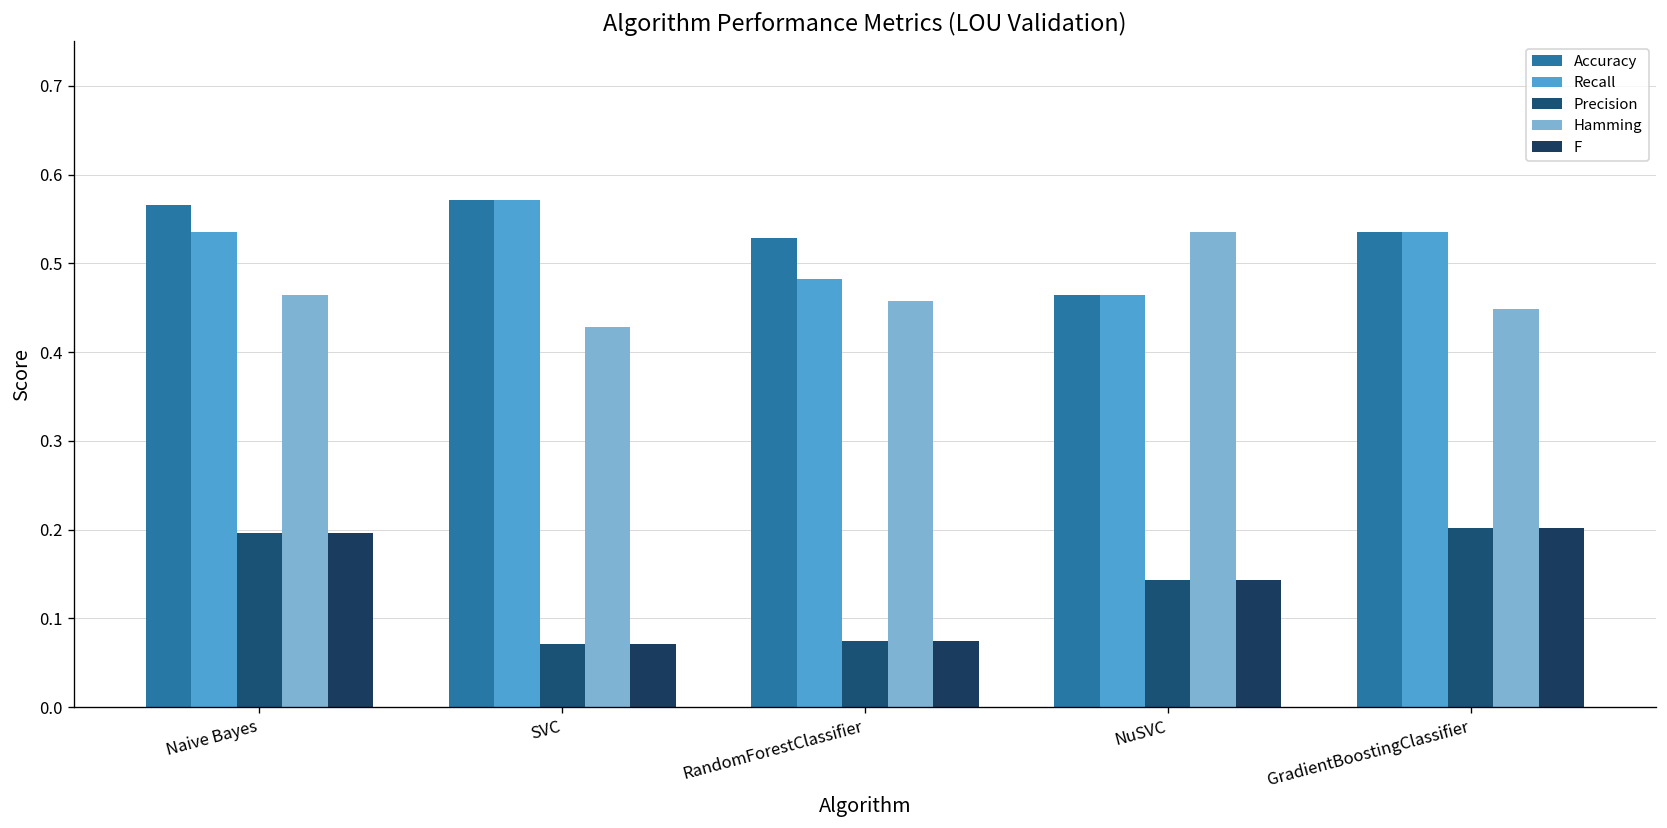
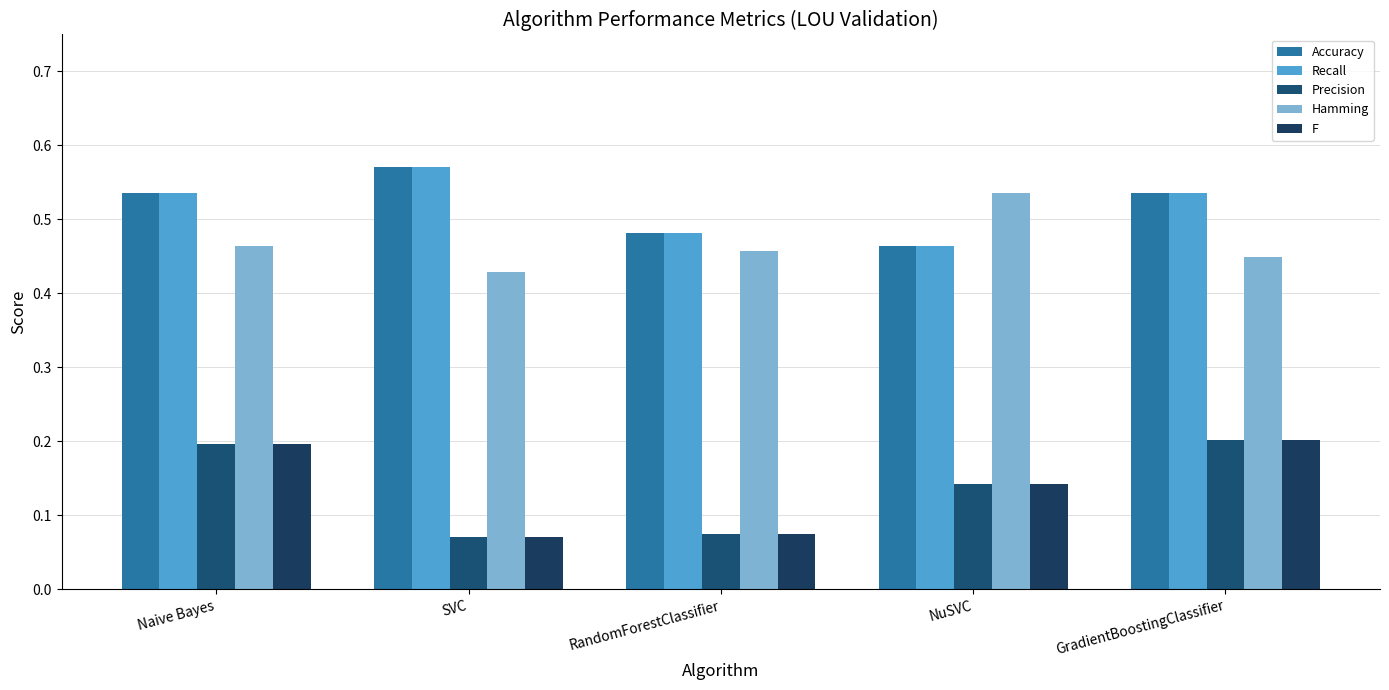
  {
    "Accuracy": {
-     "Naive Bayes": 0.57,
+     "Naive Bayes": 0.54,
      "SVC": 0.57,
-     "RandomForestClassifier": 0.53,
+     "RandomForestClassifier": 0.48,
      "NuSVC": 0.46,
      "GradientBoostingClassifier": 0.54
    }
  }
